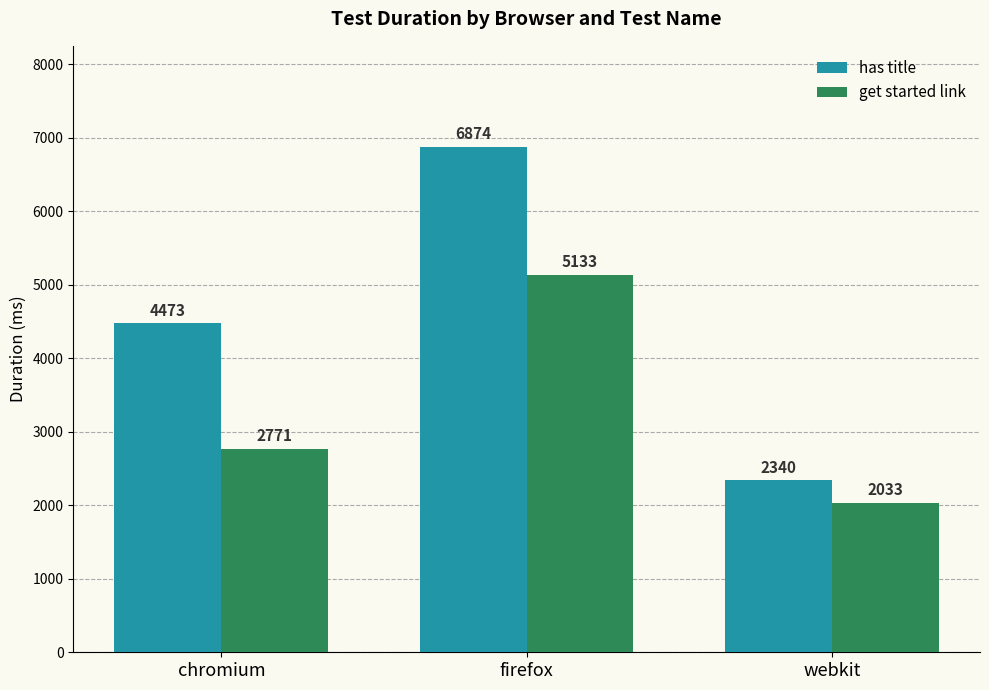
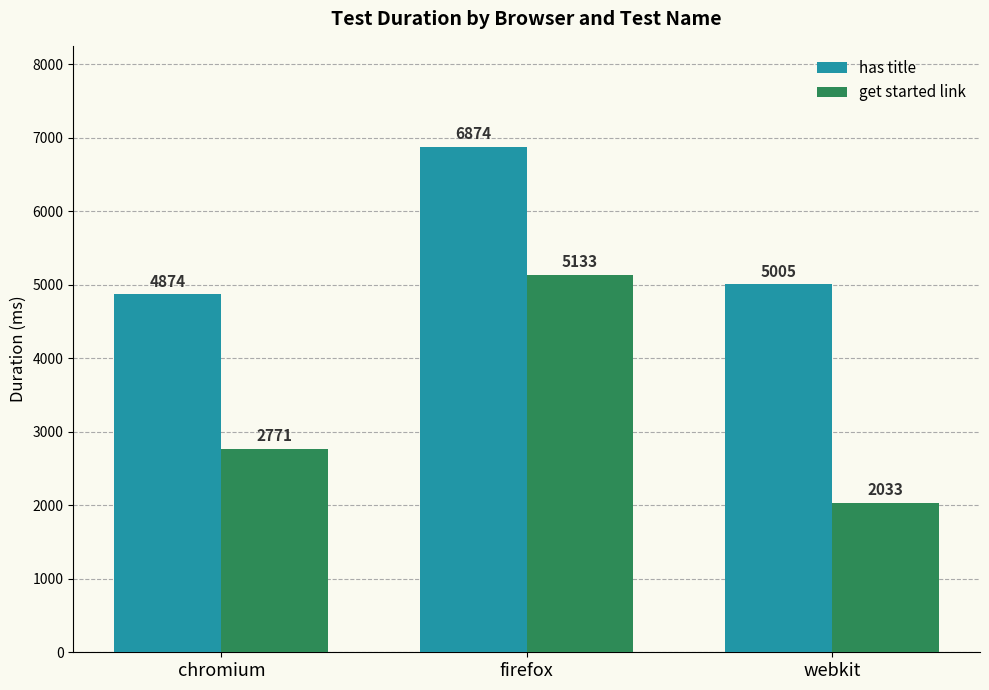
  {
    "has title": {
-     "chromium": 4473,
+     "chromium": 4874,
      "firefox": 6874,
-     "webkit": 2340
+     "webkit": 5005
    },
    "get started link": {
      "chromium": 2771,
      "firefox": 5133,
      "webkit": 2033
    }
  }
